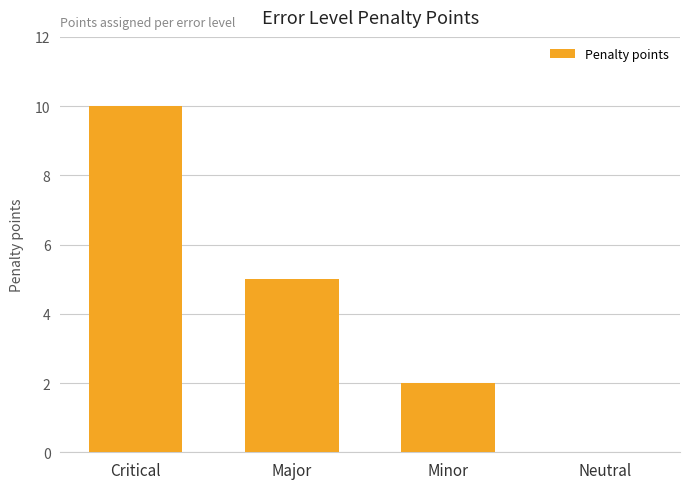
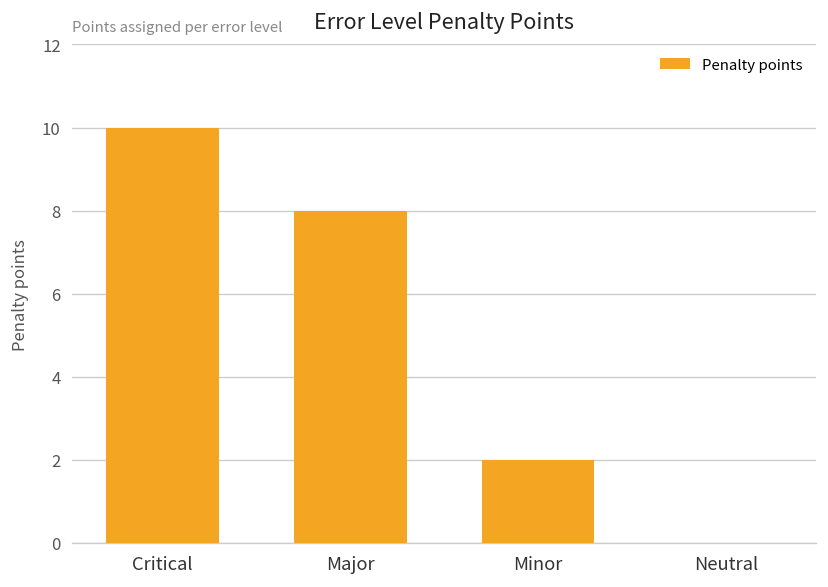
  {
    "Critical": 10,
-   "Major": 5,
+   "Major": 8,
    "Minor": 2,
    "Neutral": 0
  }
